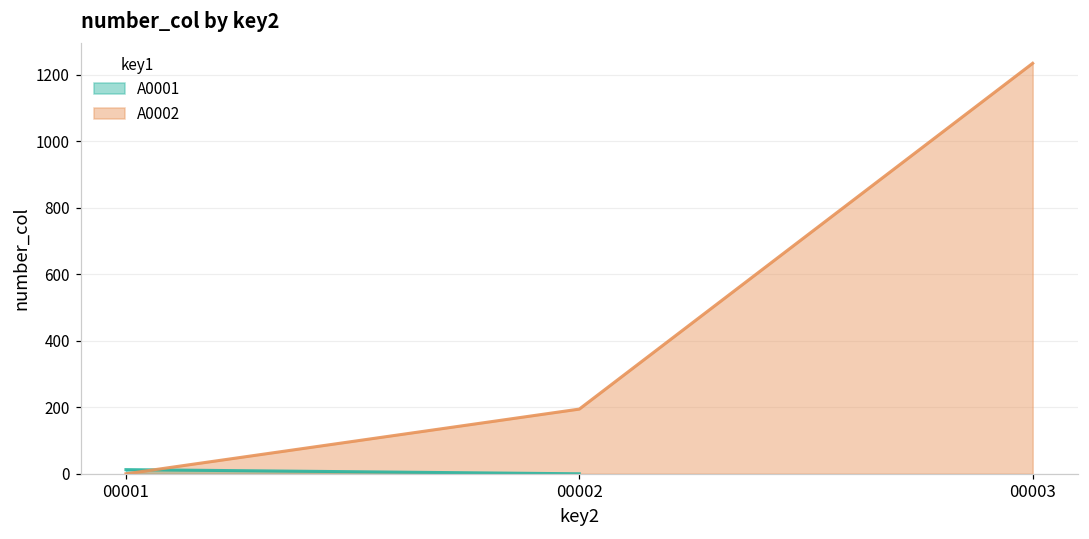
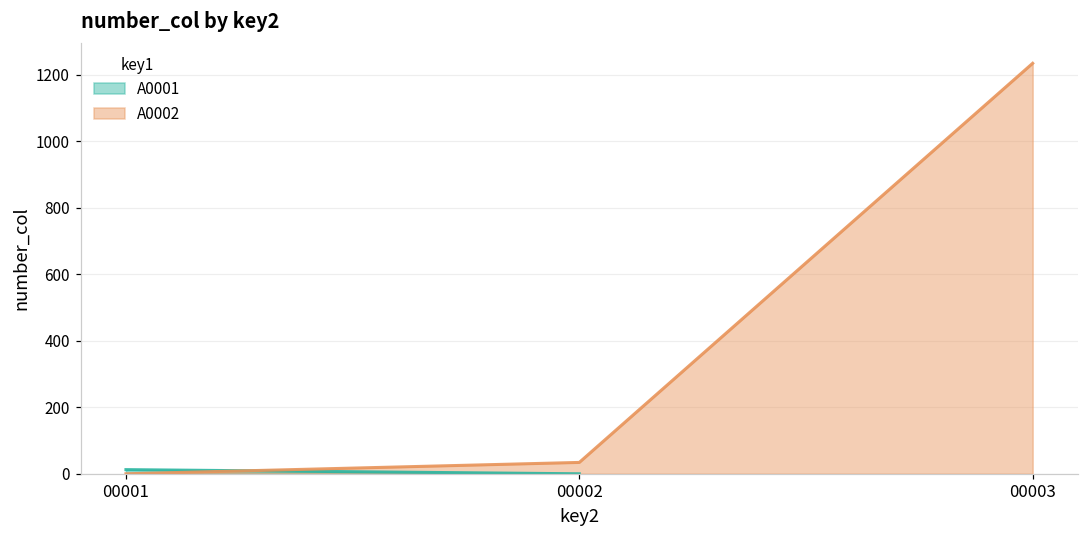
  {
    "A0001": {
      "00001": 10,
      "00002": 0
    },
    "A0002": {
      "00001": 0,
-     "00002": 190,
+     "00002": 30,
      "00003": 1230
    }
  }
